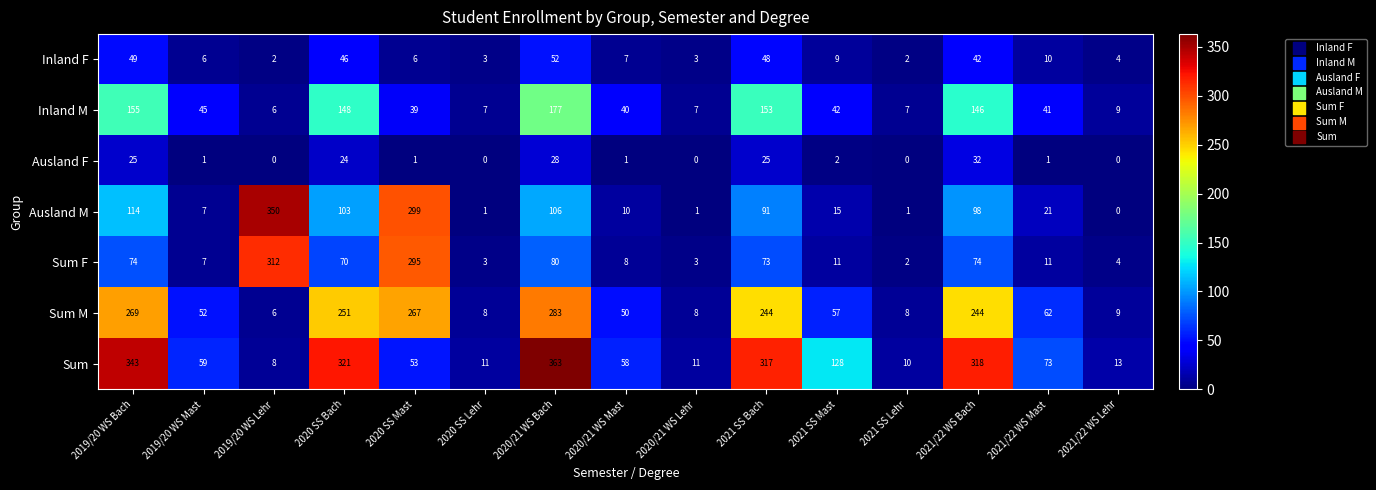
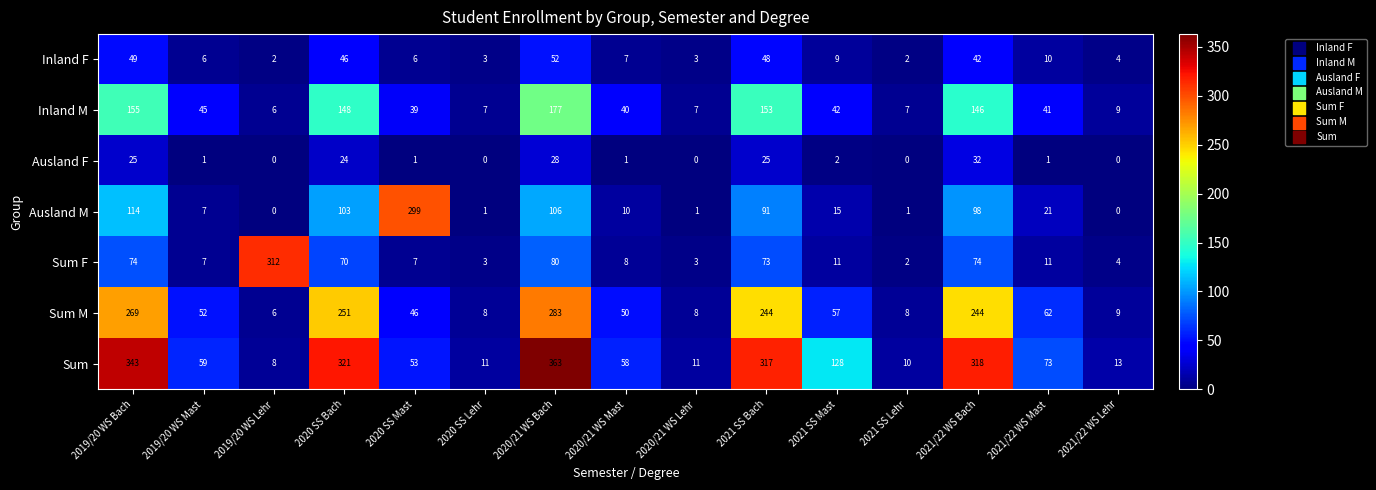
  {
    "Inland F": {
      "2019/20 WS Bach": 49,
      "2019/20 WS Mast": 6,
      "2019/20 WS Lehr": 2,
      "2020 SS Bach": 46,
      "2020 SS Mast": 6,
      "2020 SS Lehr": 3,
      "2020/21 WS Bach": 52,
      "2020/21 WS Mast": 7,
      "2020/21 WS Lehr": 3,
      "2021 SS Bach": 48,
      "2021 SS Mast": 9,
      "2021 SS Lehr": 2,
      "2021/22 WS Bach": 42,
      "2021/22 WS Mast": 10,
      "2021/22 WS Lehr": 4
    },
    "Inland M": {
      "2019/20 WS Bach": 155,
      "2019/20 WS Mast": 45,
      "2019/20 WS Lehr": 6,
      "2020 SS Bach": 148,
      "2020 SS Mast": 39,
      "2020 SS Lehr": 7,
      "2020/21 WS Bach": 177,
      "2020/21 WS Mast": 40,
      "2020/21 WS Lehr": 7,
      "2021 SS Bach": 153,
      "2021 SS Mast": 42,
      "2021 SS Lehr": 7,
      "2021/22 WS Bach": 146,
      "2021/22 WS Mast": 41,
      "2021/22 WS Lehr": 9
    },
    "Ausland F": {
      "2019/20 WS Bach": 25,
      "2019/20 WS Mast": 1,
      "2019/20 WS Lehr": 0,
      "2020 SS Bach": 24,
      "2020 SS Mast": 1,
      "2020 SS Lehr": 0,
      "2020/21 WS Bach": 28,
      "2020/21 WS Mast": 1,
      "2020/21 WS Lehr": 0,
      "2021 SS Bach": 25,
      "2021 SS Mast": 2,
      "2021 SS Lehr": 0,
      "2021/22 WS Bach": 32,
      "2021/22 WS Mast": 1,
      "2021/22 WS Lehr": 0
    },
    "Ausland M": {
      "2019/20 WS Bach": 114,
      "2019/20 WS Mast": 7,
-     "2019/20 WS Lehr": 350,
+     "2019/20 WS Lehr": 0,
      "2020 SS Bach": 103,
      "2020 SS Mast": 299,
      "2020 SS Lehr": 1,
      "2020/21 WS Bach": 106,
      "2020/21 WS Mast": 10,
      "2020/21 WS Lehr": 1,
      "2021 SS Bach": 91,
      "2021 SS Mast": 15,
      "2021 SS Lehr": 1,
      "2021/22 WS Bach": 98,
      "2021/22 WS Mast": 21,
      "2021/22 WS Lehr": 0
    },
    "Sum F": {
      "2019/20 WS Bach": 74,
      "2019/20 WS Mast": 7,
      "2019/20 WS Lehr": 312,
      "2020 SS Bach": 70,
-     "2020 SS Mast": 295,
+     "2020 SS Mast": 7,
      "2020 SS Lehr": 3,
      "2020/21 WS Bach": 80,
      "2020/21 WS Mast": 8,
      "2020/21 WS Lehr": 3,
      "2021 SS Bach": 73,
      "2021 SS Mast": 11,
      "2021 SS Lehr": 2,
      "2021/22 WS Bach": 74,
      "2021/22 WS Mast": 11,
      "2021/22 WS Lehr": 4
    },
    "Sum M": {
      "2019/20 WS Bach": 269,
      "2019/20 WS Mast": 52,
      "2019/20 WS Lehr": 6,
      "2020 SS Bach": 251,
-     "2020 SS Mast": 267,
+     "2020 SS Mast": 46,
      "2020 SS Lehr": 8,
      "2020/21 WS Bach": 283,
      "2020/21 WS Mast": 50,
      "2020/21 WS Lehr": 8,
      "2021 SS Bach": 244,
      "2021 SS Mast": 57,
      "2021 SS Lehr": 8,
      "2021/22 WS Bach": 244,
      "2021/22 WS Mast": 62,
      "2021/22 WS Lehr": 9
    },
    "Sum": {
      "2019/20 WS Bach": 343,
      "2019/20 WS Mast": 59,
      "2019/20 WS Lehr": 8,
      "2020 SS Bach": 321,
      "2020 SS Mast": 53,
      "2020 SS Lehr": 11,
      "2020/21 WS Bach": 363,
      "2020/21 WS Mast": 58,
      "2020/21 WS Lehr": 11,
      "2021 SS Bach": 317,
      "2021 SS Mast": 128,
      "2021 SS Lehr": 10,
      "2021/22 WS Bach": 318,
      "2021/22 WS Mast": 73,
      "2021/22 WS Lehr": 13
    }
  }
